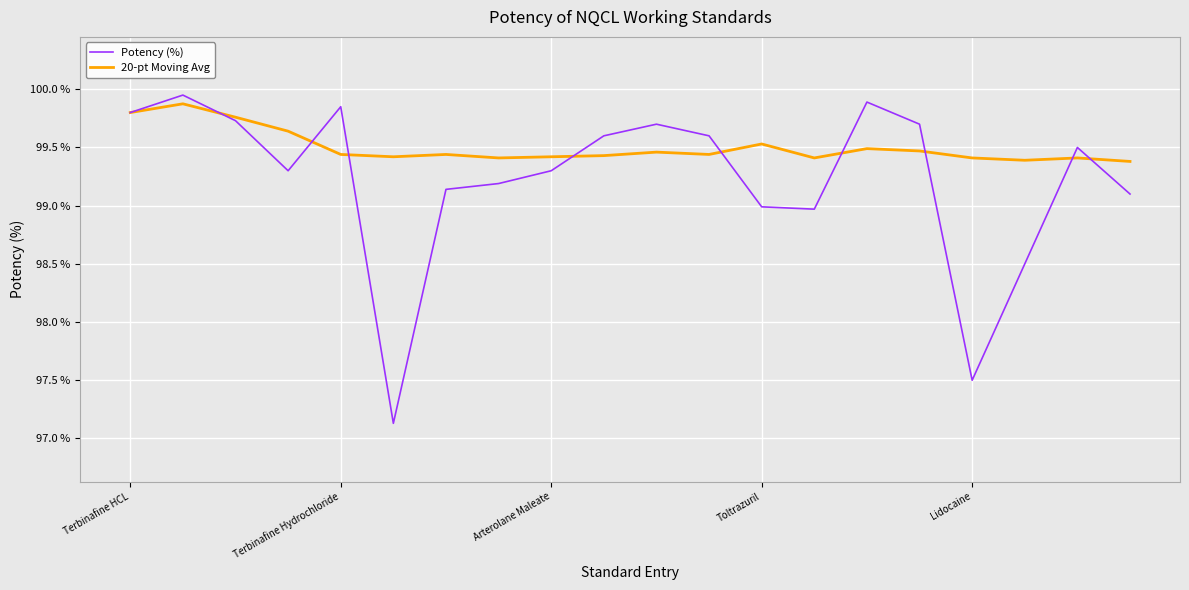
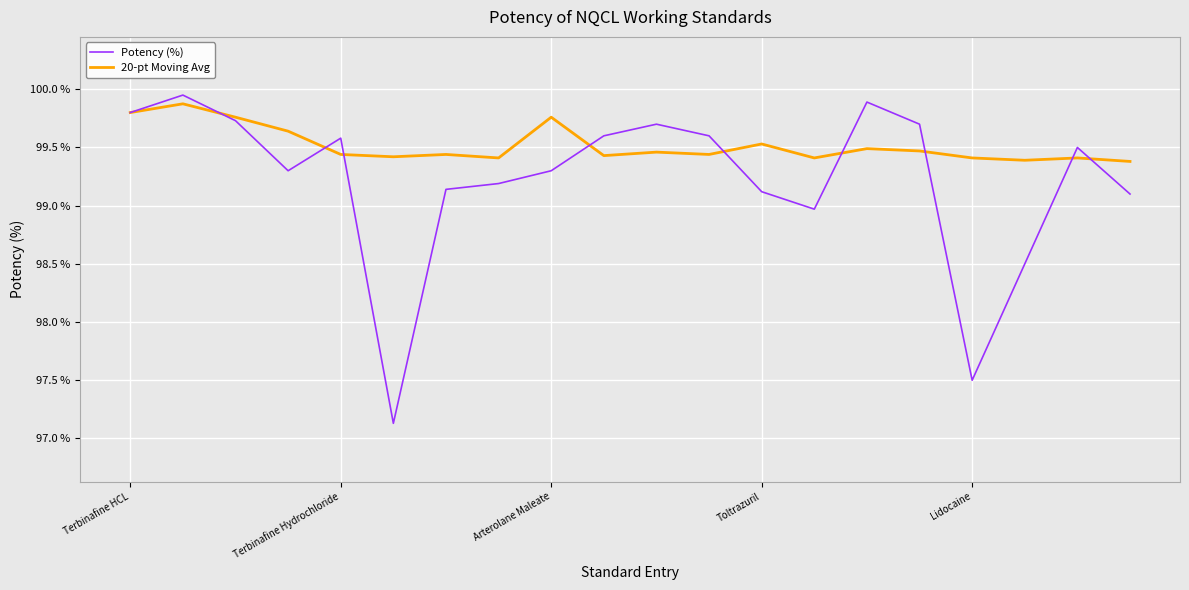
  {
    "Potency (%)": {
-     "Terbinafine Hydrochloride": "99.85 %",
+     "Terbinafine Hydrochloride": "99.58 %",
      "Arterolane Maleate": "99.30 %",
-     "Toltrazuril": "98.99 %",
+     "Toltrazuril": "99.12 %",
      "Lidocaine": "97.50 %"
    },
    "20-pt Moving Avg": {
      "Terbinafine Hydrochloride": "99.44 %",
-     "Arterolane Maleate": "99.42 %",
+     "Arterolane Maleate": "99.76 %",
      "Toltrazuril": "99.53 %",
      "Lidocaine": "99.41 %"
    }
  }
